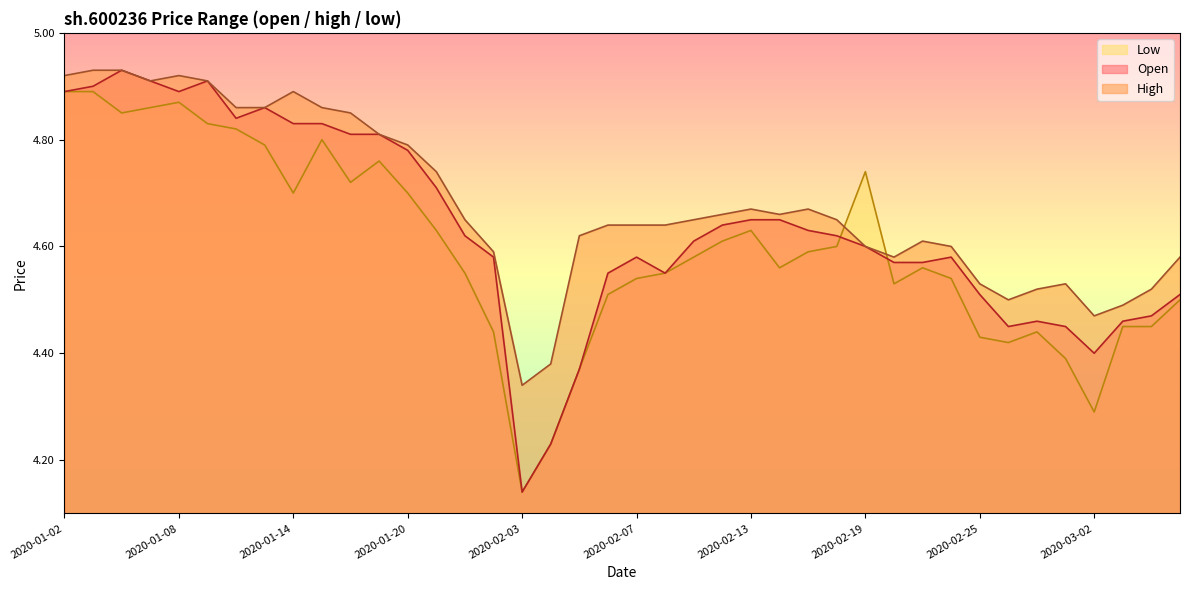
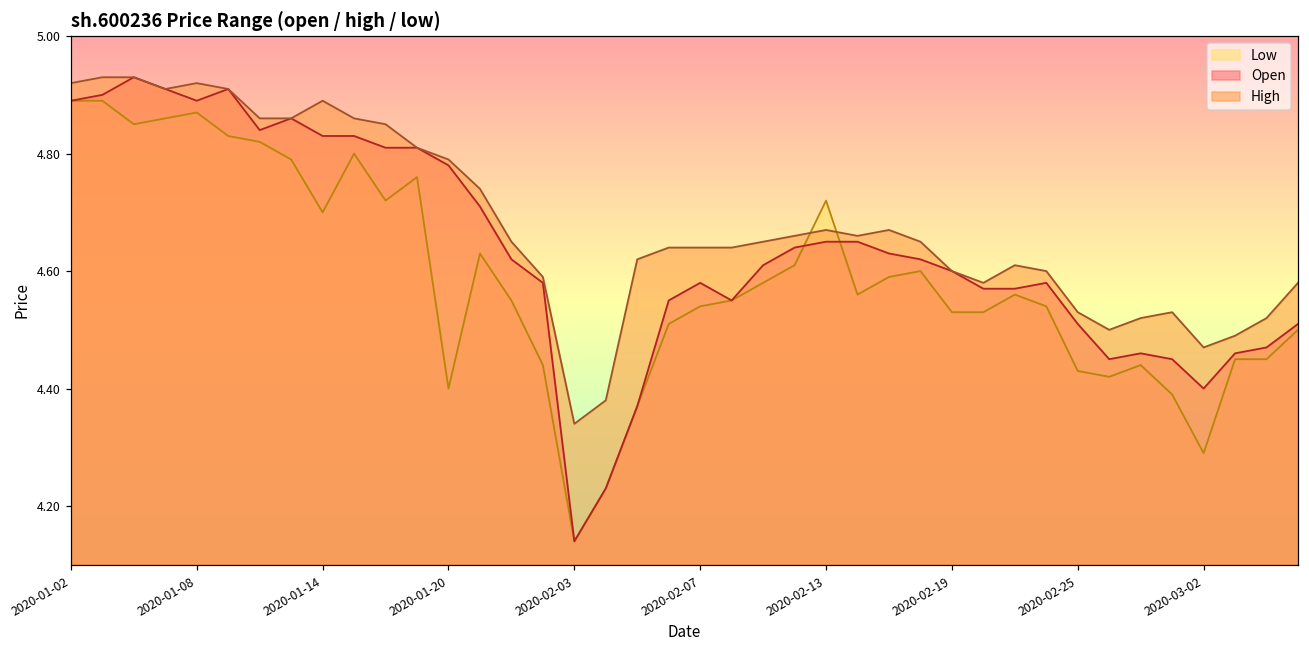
  {
    "Low": {
      "2020-01-08": 4.87,
      "2020-01-14": 4.70,
-     "2020-01-20": 4.7,
+     "2020-01-20": 4.4,
      "2020-02-07": 4.54,
-     "2020-02-13": 4.63,
-     "2020-02-19": 4.74,
+     "2020-02-13": 4.72,
+     "2020-02-19": 4.53,
      "2020-02-25": 4.43,
      "2020-03-02": 4.29
    }
  }
